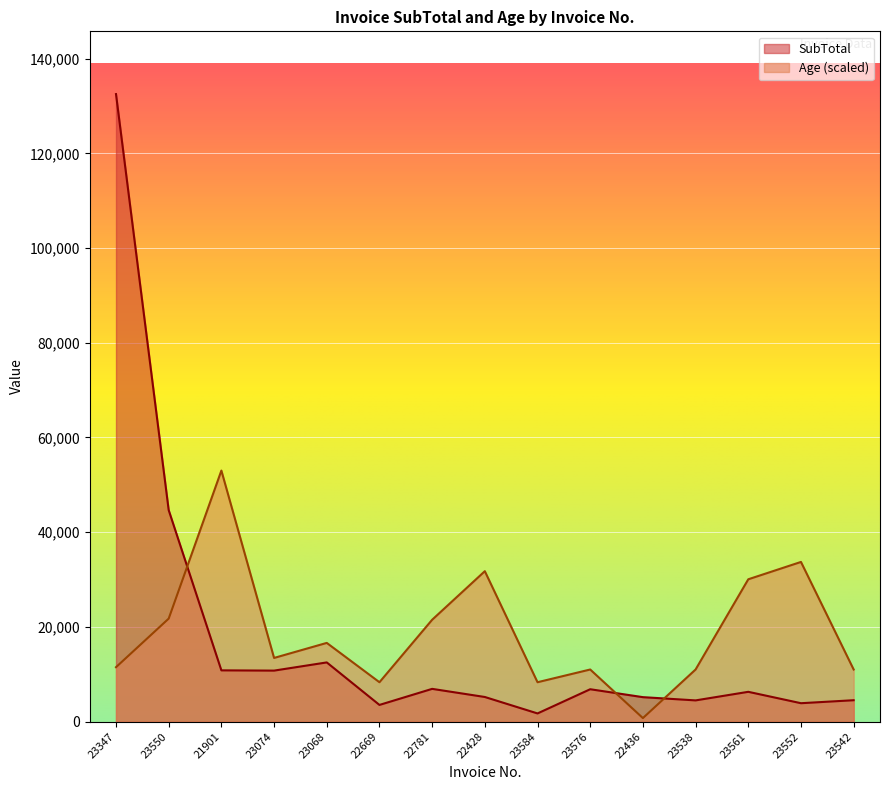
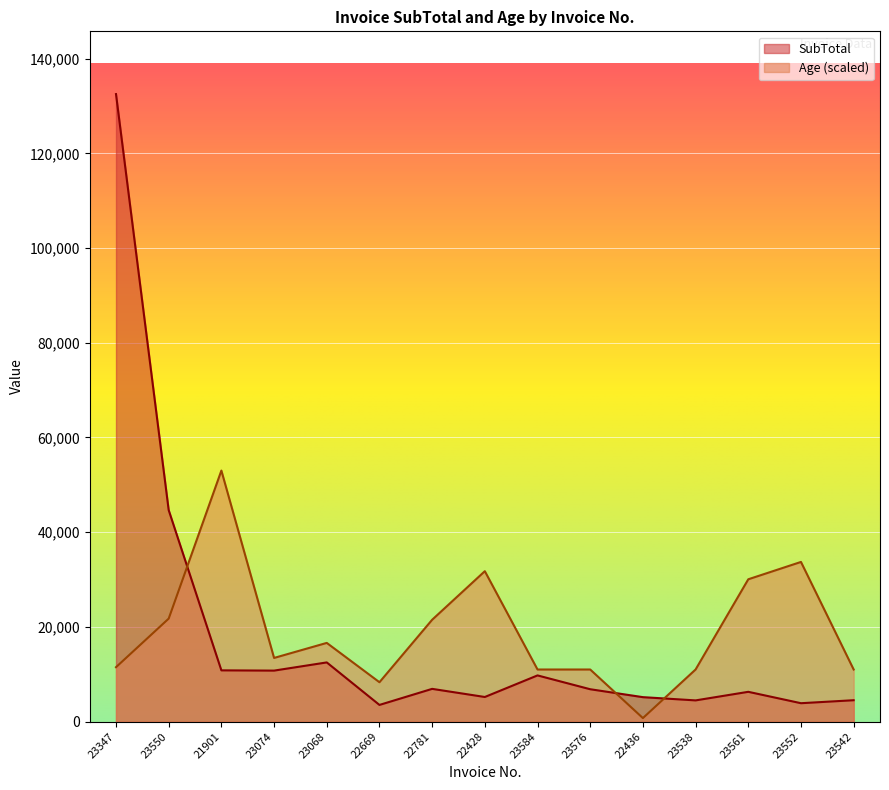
  {
    "SubTotal": {
      "23347": "133,000",
      "23550": "45,000",
      "21901": "11,000",
      "23074": "11,000",
      "23068": "12,000",
      "22669": "4,000",
      "22781": "7,000",
      "22428": "5,000",
-     "23584": "2,000",
+     "23584": "10,000",
      "23576": "7,000",
      "22436": "5,000",
      "23538": "4,000",
      "23561": "6,000",
      "23552": "4,000",
      "23542": "5,000"
    },
    "Age (scaled)": {
      "23347": "11,000",
      "23550": "22,000",
      "21901": "53,000",
      "23074": "13,000",
      "23068": "17,000",
      "22669": "8,000",
      "22781": "21,000",
      "22428": "32,000",
-     "23584": "8,000",
+     "23584": "11,000",
      "23576": "11,000",
      "22436": "1,000",
      "23538": "11,000",
      "23561": "30,000",
      "23552": "34,000",
      "23542": "11,000"
    }
  }
